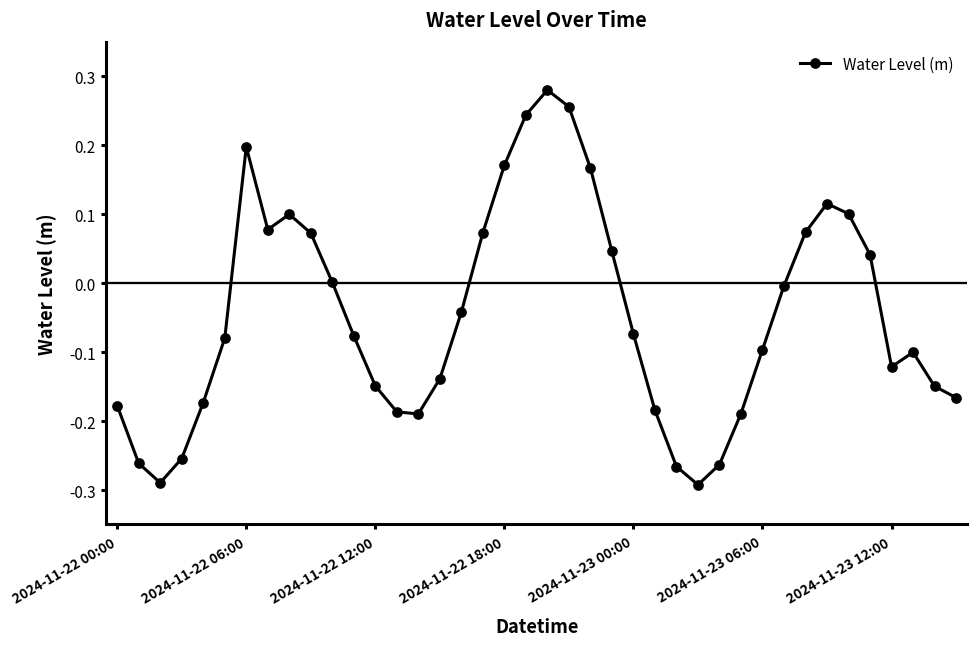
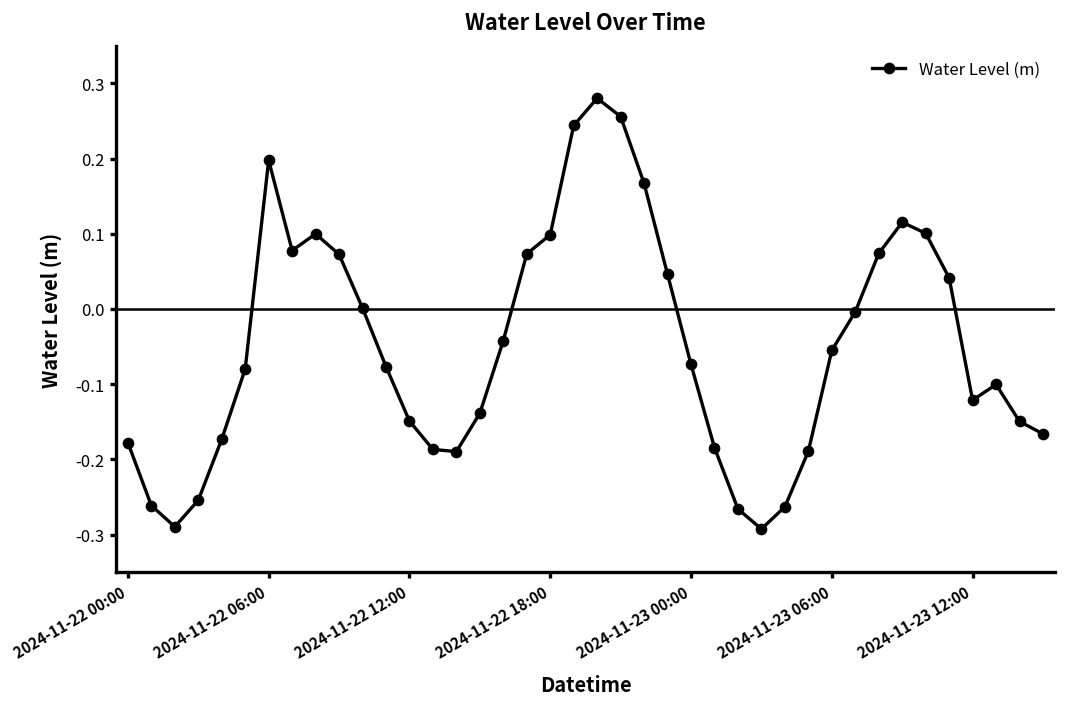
  {
    "2024-11-22 00:00": -0.18,
    "2024-11-22 06:00": 0.20,
    "2024-11-22 12:00": -0.15,
-   "2024-11-22 18:00": 0.17,
+   "2024-11-22 18:00": 0.10,
    "2024-11-23 00:00": -0.07,
-   "2024-11-23 06:00": -0.10,
+   "2024-11-23 06:00": -0.06,
    "2024-11-23 12:00": -0.12
  }
